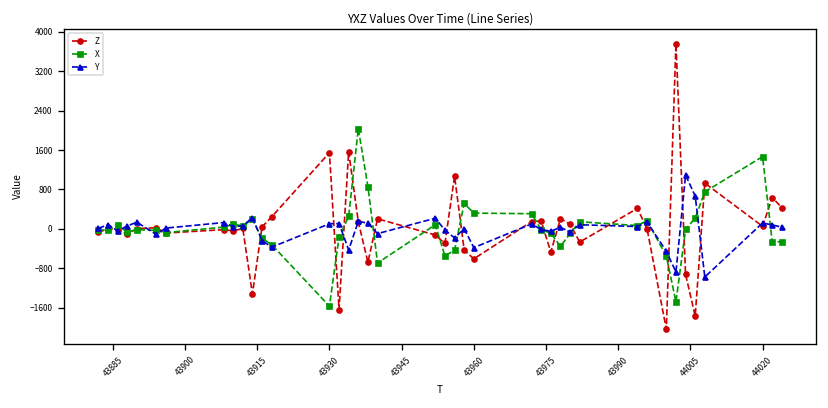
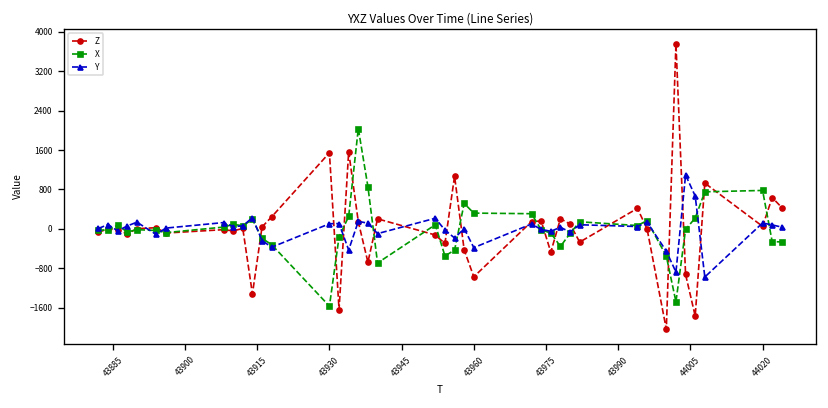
  {
    "Z": {
      "43930": 1500,
-     "43960": -600,
+     "43960": -1000,
      "44020": 100
    },
    "X": {
      "43930": -1600,
      "43960": 300,
-     "44020": 1500
+     "44020": 800
    },
    "Y": {
      "43930": 100,
      "43960": -400,
      "44020": 100
    }
  }
